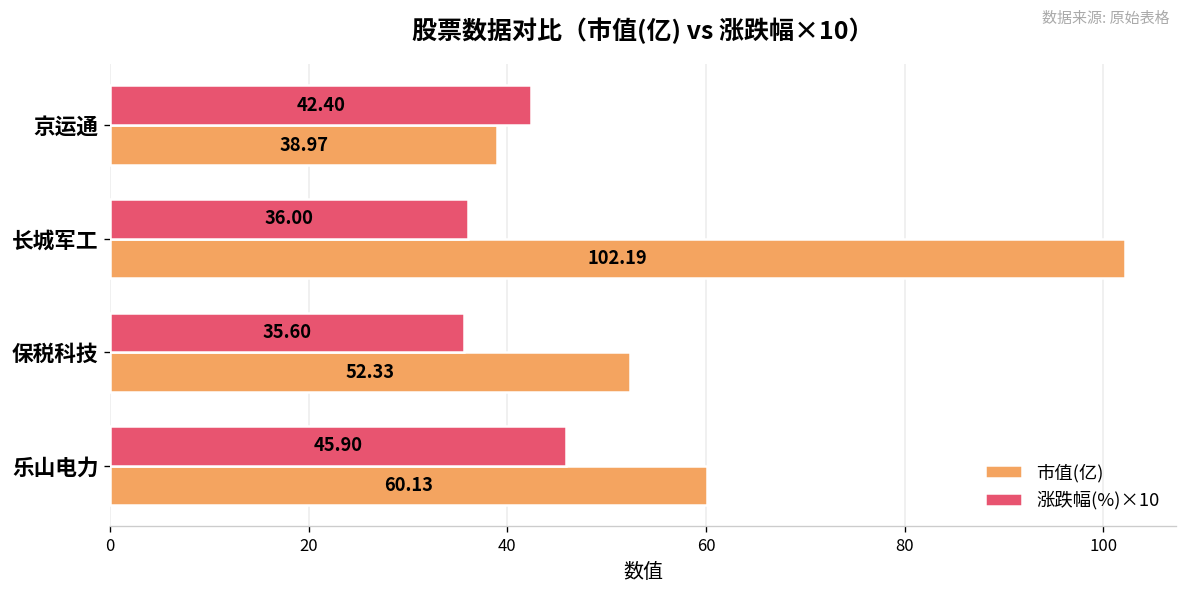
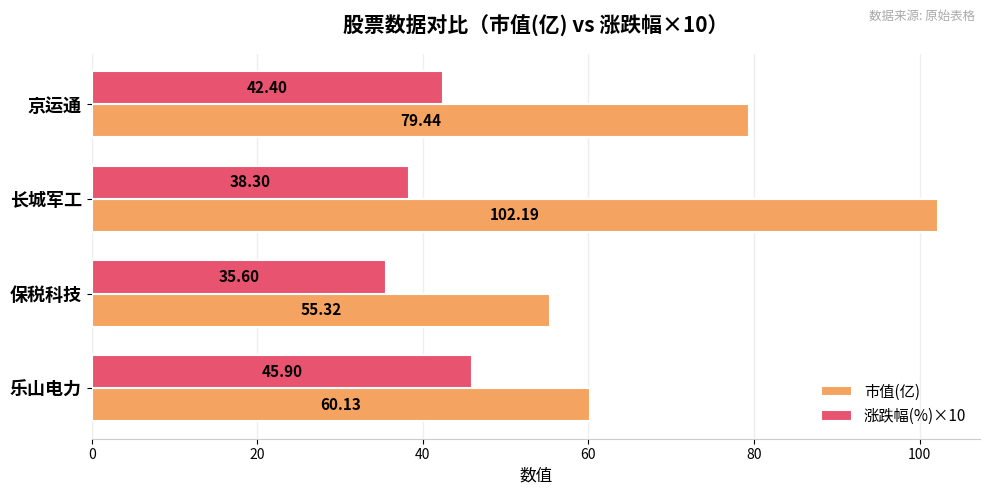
  {
    "市值(亿)": {
-     "京运通": 38.97,
+     "京运通": 79.44,
      "长城军工": 102.19,
-     "保税科技": 52.33,
+     "保税科技": 55.32,
      "乐山电力": 60.13
    },
    "涨跌幅(%)×10": {
      "京运通": 42.40,
-     "长城军工": 36.00,
+     "长城军工": 38.30,
      "保税科技": 35.60,
      "乐山电力": 45.90
    }
  }
